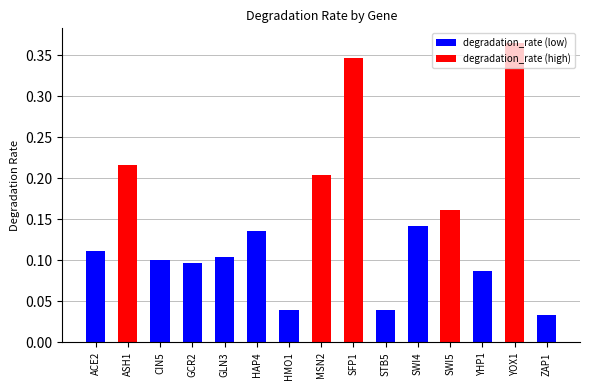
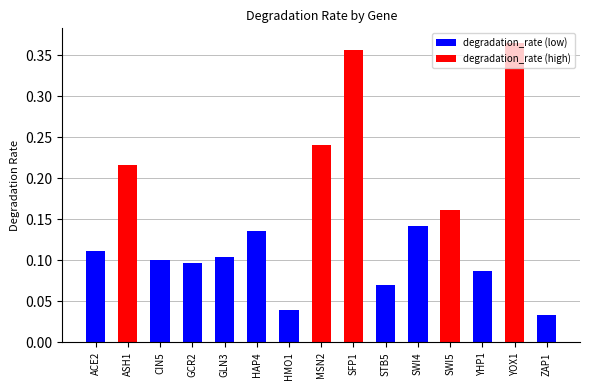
  {
    "degradation_rate (low)": {
      "ACE2": 0.11,
      "CIN5": 0.10,
      "GCR2": 0.10,
      "GLN3": 0.10,
      "HAP4": 0.14,
      "HMO1": 0.04,
-     "STB5": 0.04,
+     "STB5": 0.07,
      "SWI4": 0.14,
      "YHP1": 0.09,
      "ZAP1": 0.03
    },
    "degradation_rate (high)": {
      "ASH1": 0.22,
-     "MSN2": 0.20,
-     "SFP1": 0.35,
+     "MSN2": 0.24,
+     "SFP1": 0.36,
      "SWI5": 0.16
    }
  }
